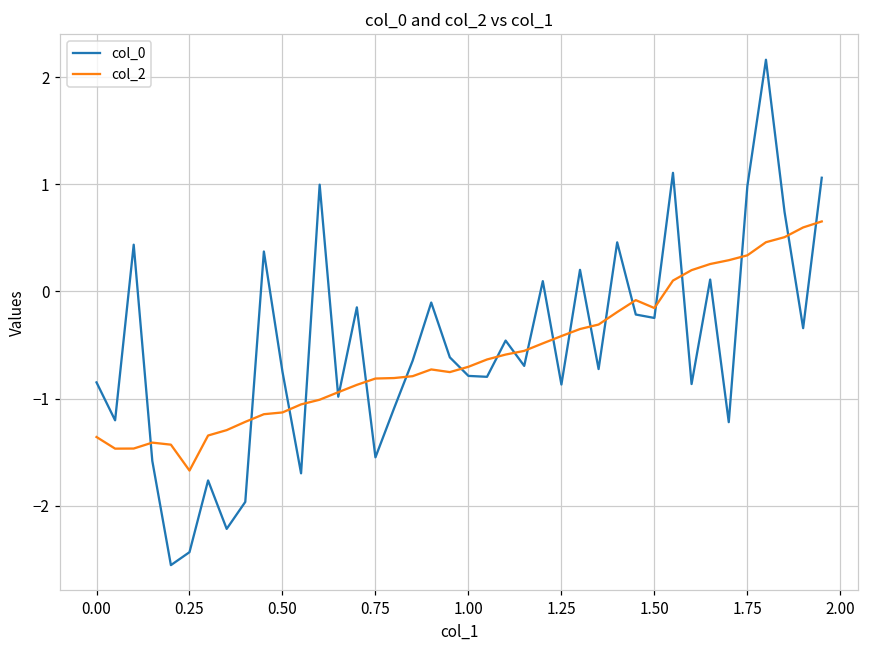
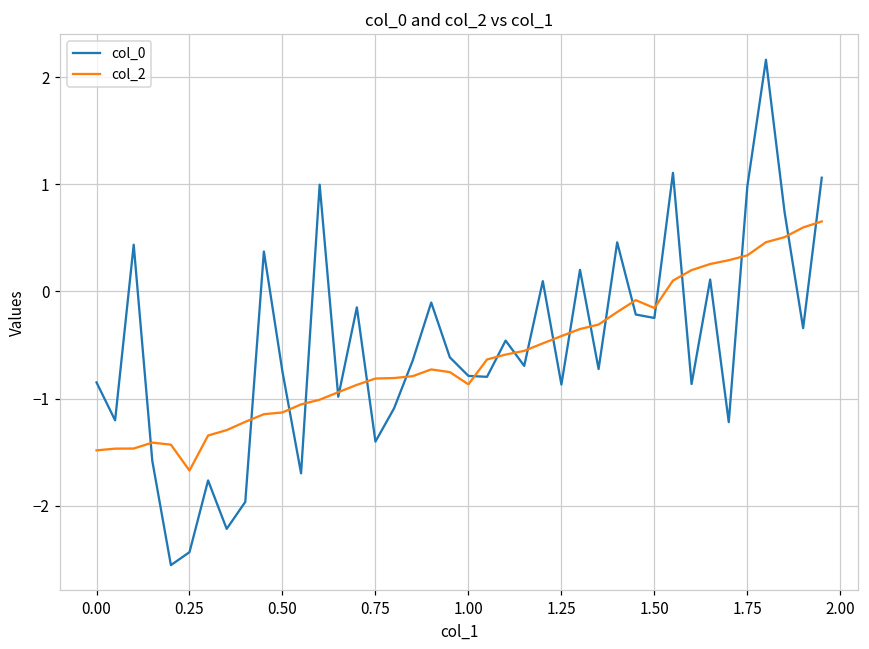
  {
    "col_0": {
      "0.00": -0.8,
      "0.25": -2.4,
      "0.50": -0.8,
-     "0.75": -1.5,
+     "0.75": -1.4,
      "1.00": -0.8,
      "1.25": -0.9,
      "1.50": -0.2,
      "1.75": 1.0
    },
    "col_2": {
-     "0.00": -1.4,
+     "0.00": -1.5,
      "0.25": -1.7,
      "0.50": -1.1,
      "0.75": -0.8,
-     "1.00": -0.7,
+     "1.00": -0.9,
      "1.25": -0.4,
      "1.50": -0.2,
      "1.75": 0.3
    }
  }
